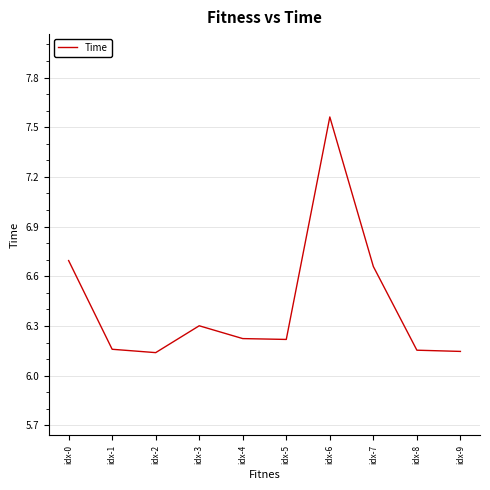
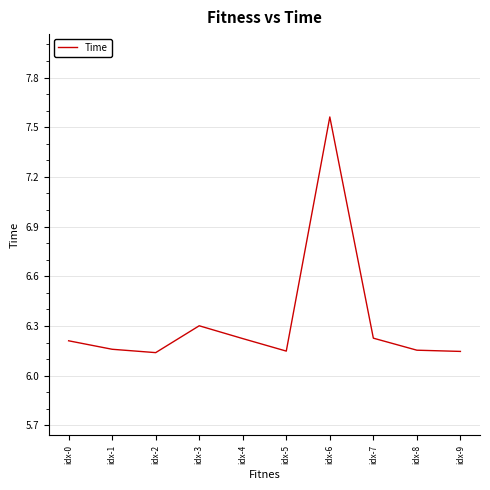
  {
-   "idx-0": 6.70,
+   "idx-0": 6.21,
    "idx-1": 6.16,
    "idx-2": 6.14,
    "idx-3": 6.30,
    "idx-4": 6.22,
-   "idx-5": 6.22,
+   "idx-5": 6.15,
    "idx-6": 7.56,
-   "idx-7": 6.66,
+   "idx-7": 6.23,
    "idx-8": 6.15,
    "idx-9": 6.15
  }
